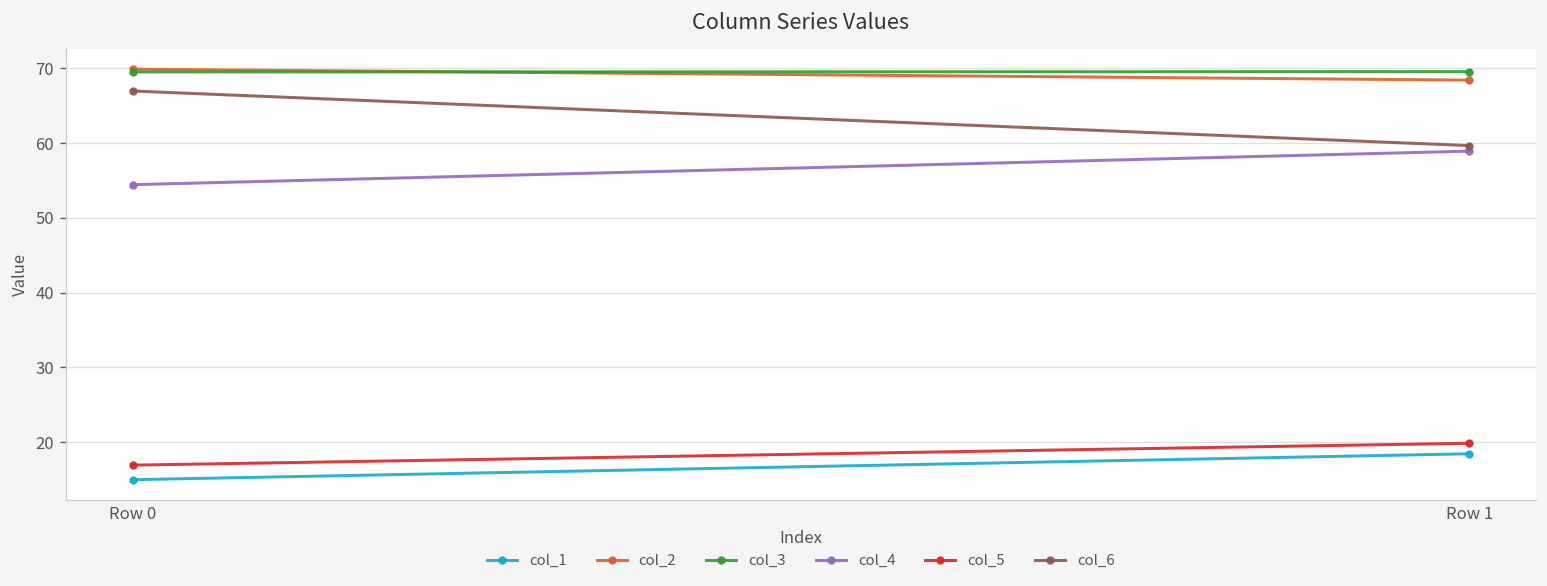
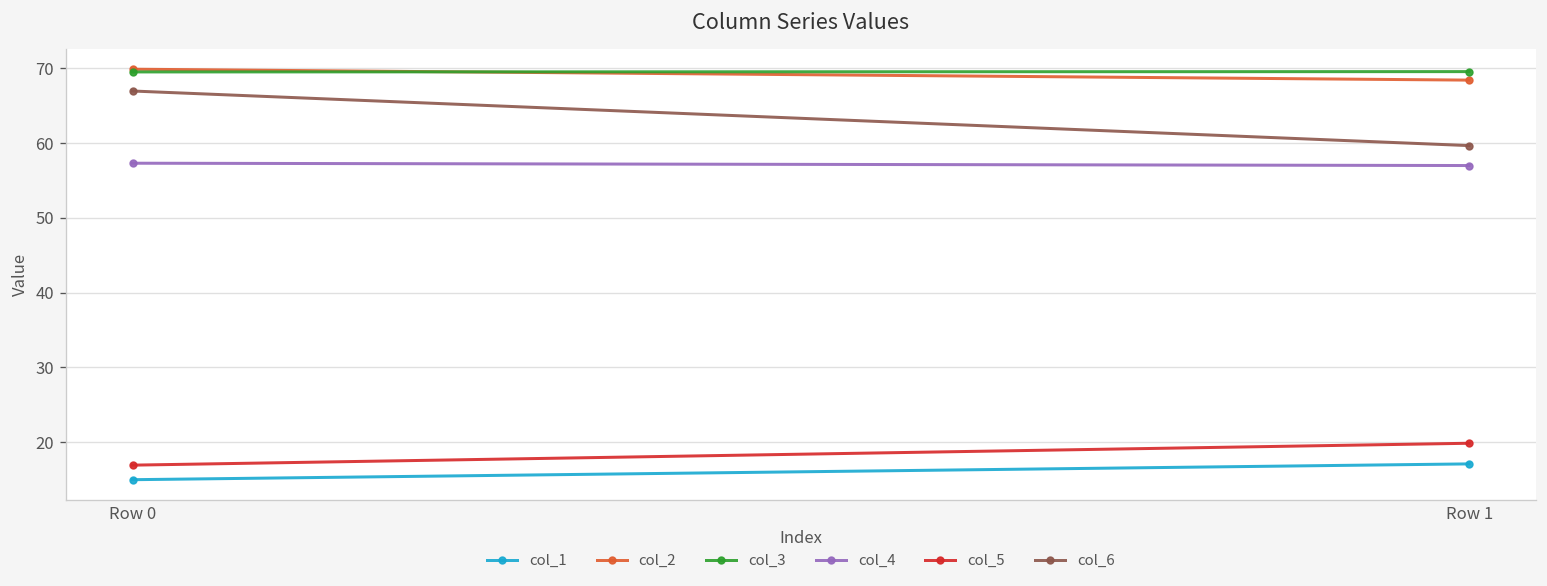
  {
    "col_1": {
      "Row 0": 15,
-     "Row 1": 18
+     "Row 1": 17
    },
    "col_3": {
      "Row 1": 70
    },
    "col_4": {
-     "Row 0": 54,
-     "Row 1": 59
+     "Row 0": 57,
+     "Row 1": 57
    },
    "col_6": {
      "Row 0": 67,
      "Row 1": 60
    }
  }
